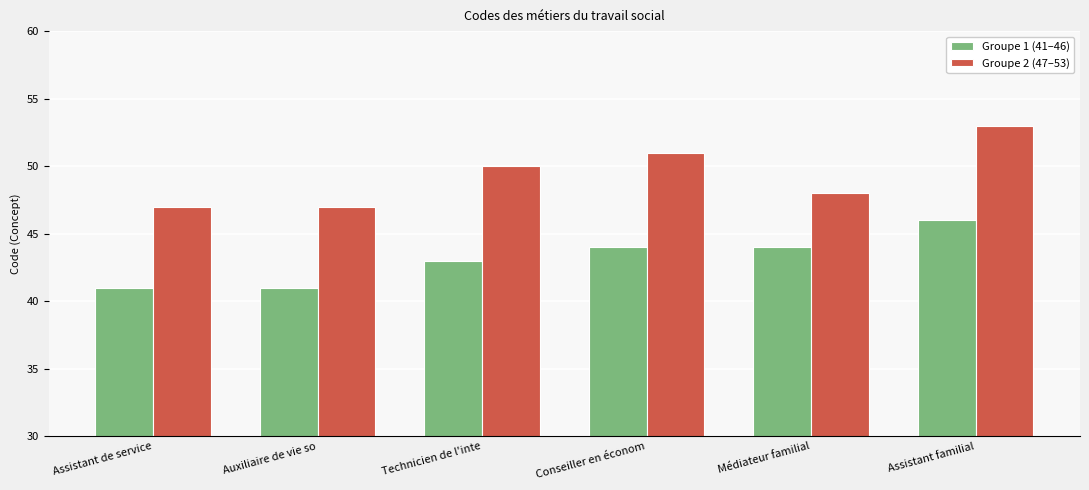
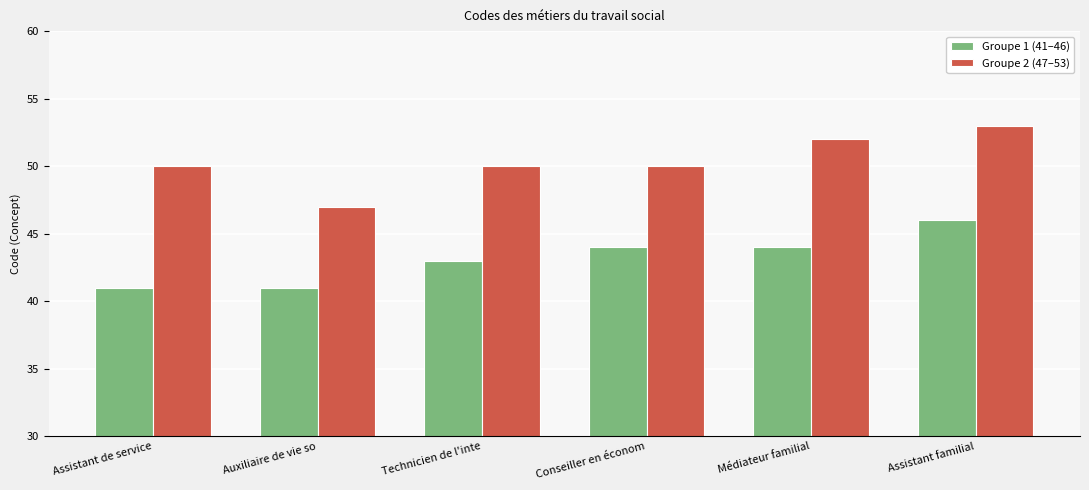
  {
    "Groupe 1 (41–46)": {
      "Assistant de service": 41,
      "Auxiliaire de vie so": 41,
      "Technicien de l'inte": 43,
      "Conseiller en économ": 44,
      "Médiateur familial": 44,
      "Assistant familial": 46
    },
    "Groupe 2 (47–53)": {
-     "Assistant de service": 47,
+     "Assistant de service": 50,
      "Auxiliaire de vie so": 47,
      "Technicien de l'inte": 50,
-     "Conseiller en économ": 51,
-     "Médiateur familial": 48,
+     "Conseiller en économ": 50,
+     "Médiateur familial": 52,
      "Assistant familial": 53
    }
  }
